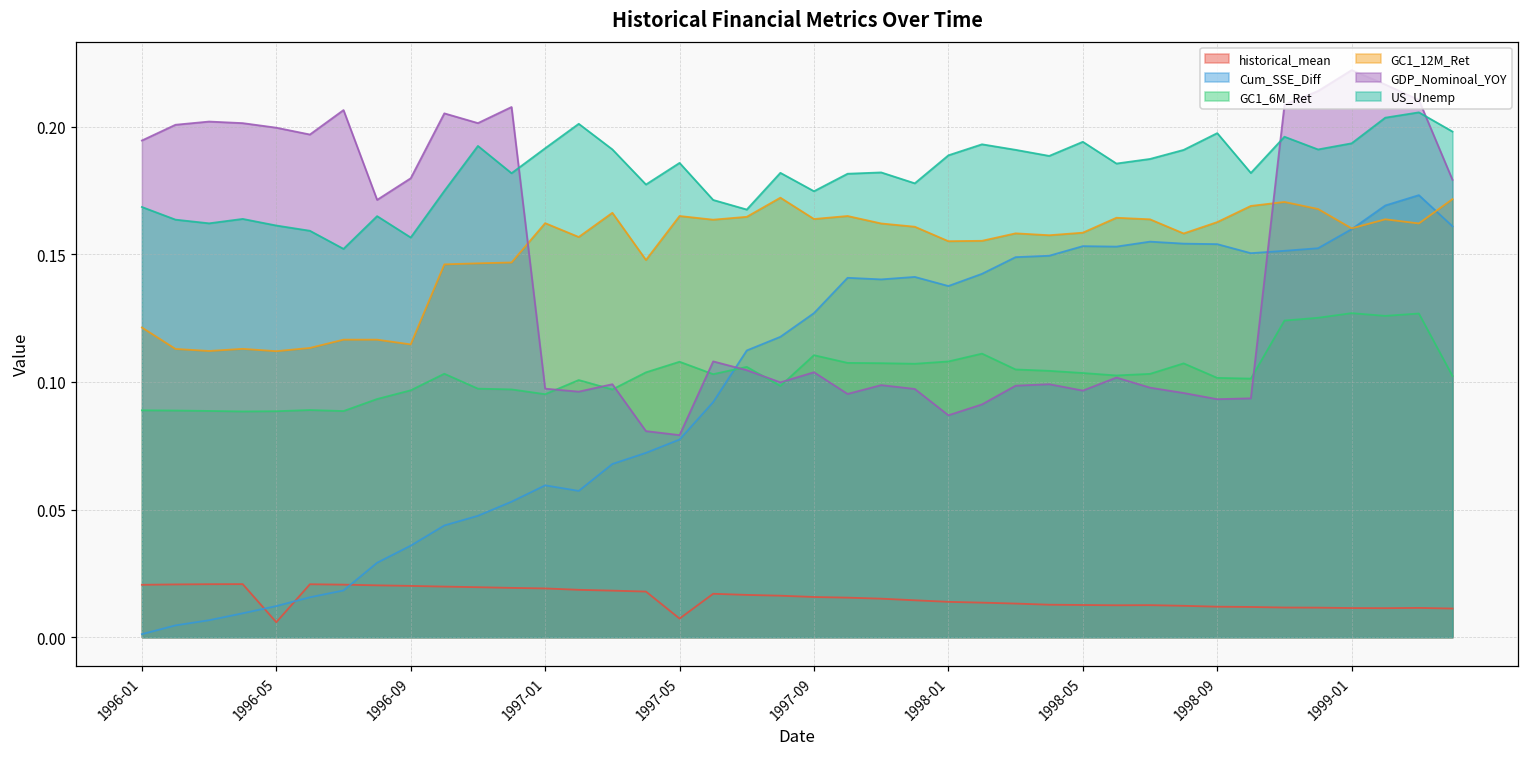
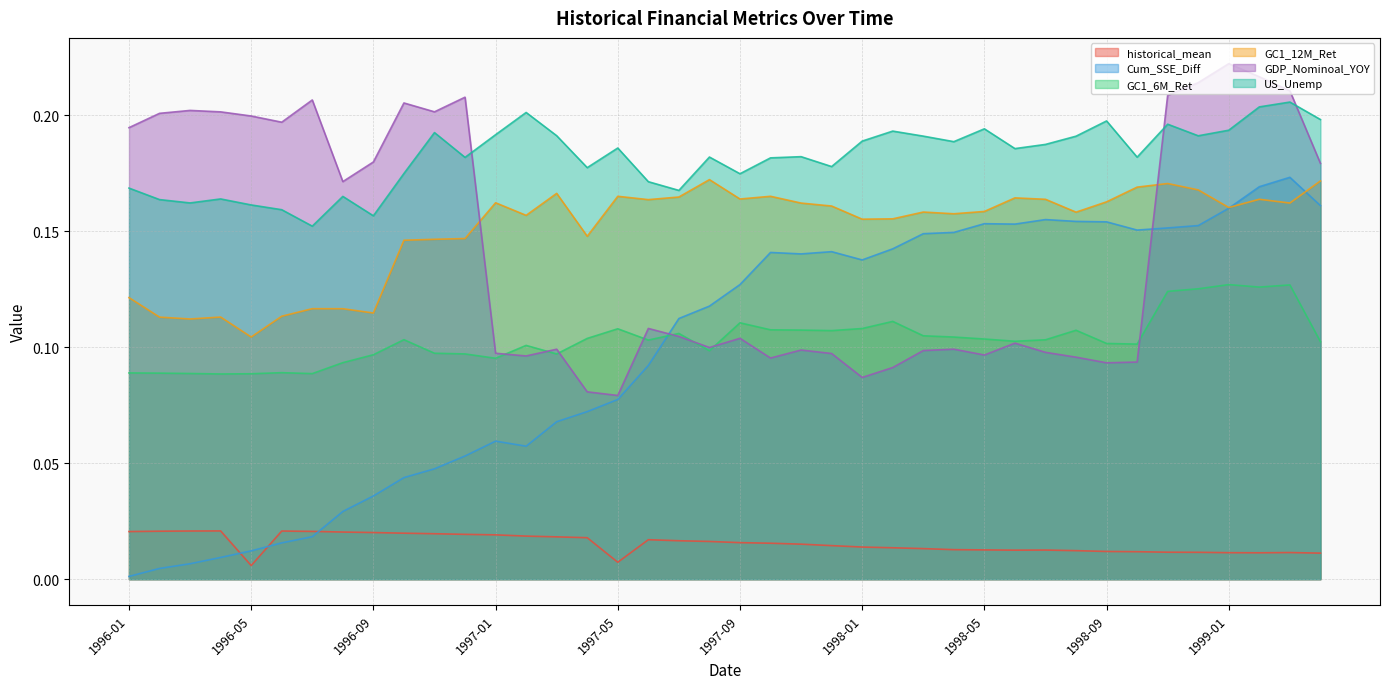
  {
    "historical_mean": {
      "1996-01": 0.021,
      "1996-05": 0.006,
      "1996-09": 0.020,
      "1997-01": 0.019,
      "1997-05": 0.007,
      "1997-09": 0.016,
      "1998-01": 0.014,
      "1998-05": 0.013,
      "1998-09": 0.012,
      "1999-01": 0.011
    },
    "GC1_12M_Ret": {
      "1996-01": 0.121,
-     "1996-05": 0.112,
+     "1996-05": 0.104,
      "1996-09": 0.115,
      "1997-01": 0.162,
      "1997-05": 0.165,
      "1997-09": 0.164,
      "1998-01": 0.155,
      "1998-05": 0.158,
      "1998-09": 0.163
    },
    "GDP_Nominoal_YOY": {
      "1996-01": 0.195,
      "1996-05": 0.200,
      "1996-09": 0.180,
      "1997-01": 0.097,
      "1997-05": 0.079,
      "1997-09": 0.104,
      "1998-01": 0.087,
      "1998-05": 0.097,
      "1998-09": 0.093
    }
  }
